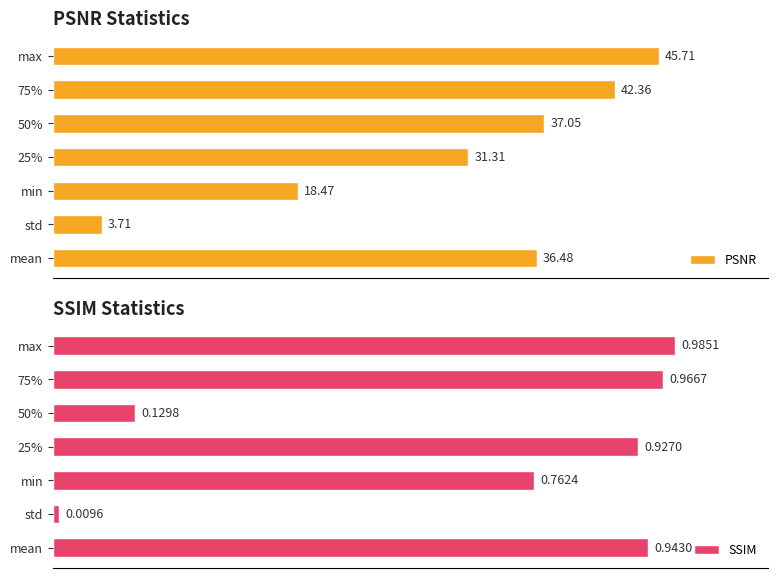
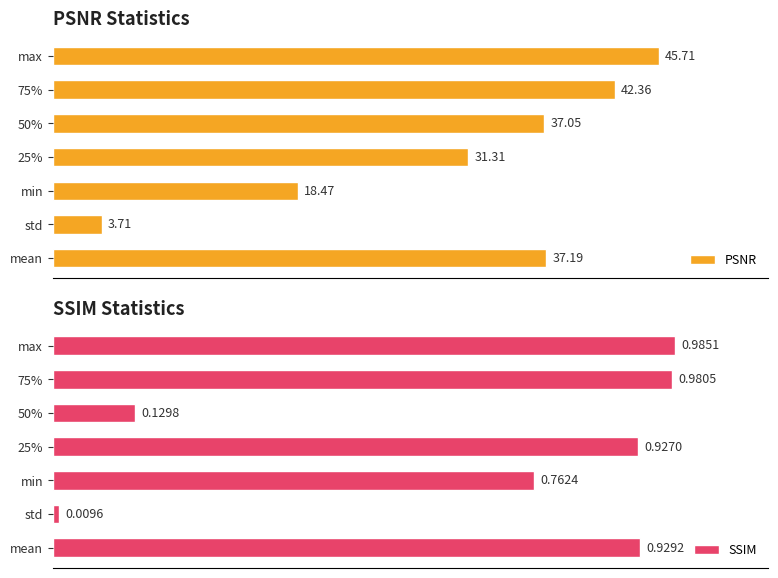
  {
    "PSNR Statistics": {
      "max": 45.71,
      "75%": 42.36,
      "50%": 37.05,
      "25%": 31.31,
      "min": 18.47,
      "std": 3.71,
-     "mean": 36.48
+     "mean": 37.19
    },
    "SSIM Statistics": {
      "max": 0.9851,
-     "75%": 0.9667,
+     "75%": 0.9805,
      "50%": 0.1298,
      "25%": 0.9270,
      "min": 0.7624,
      "std": 0.0096,
-     "mean": 0.9430
+     "mean": 0.9292
    }
  }
